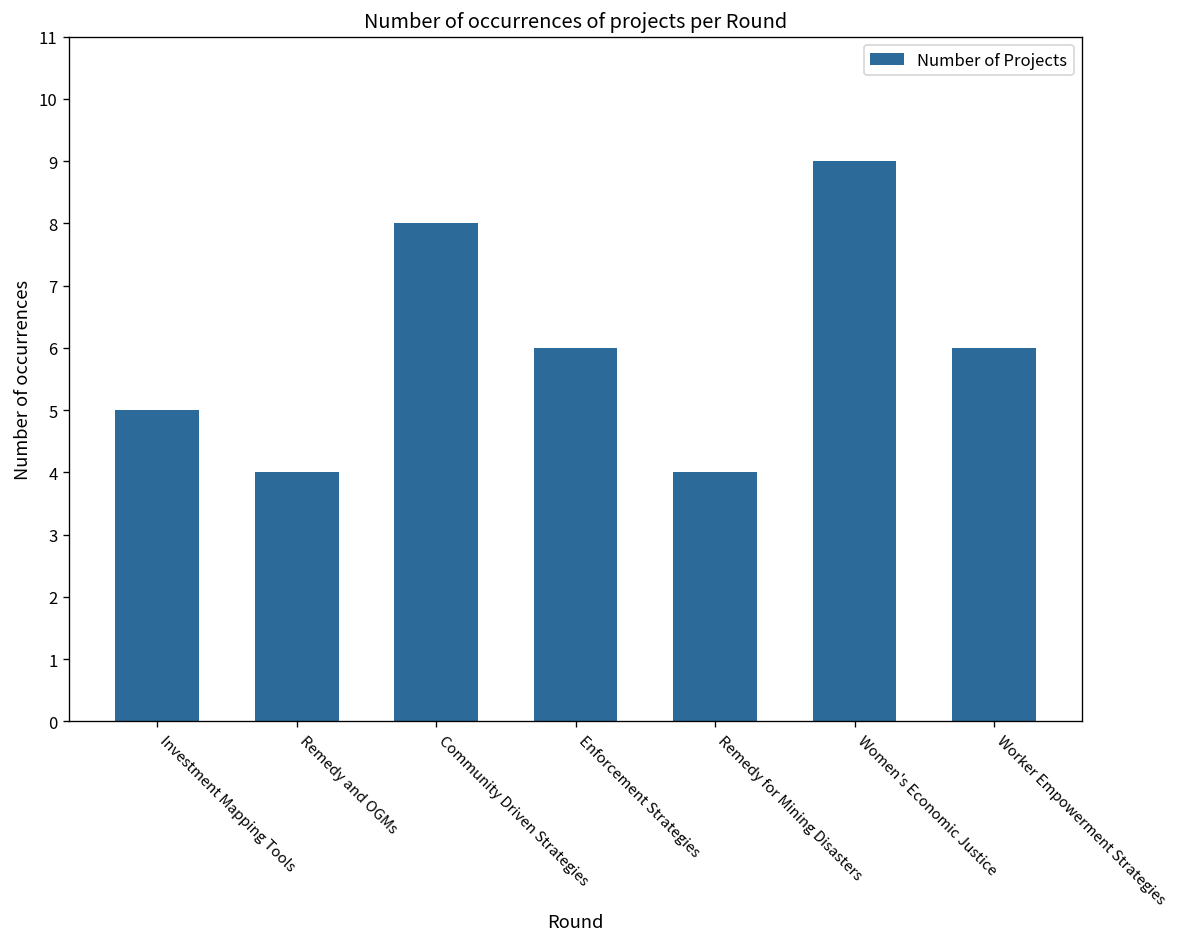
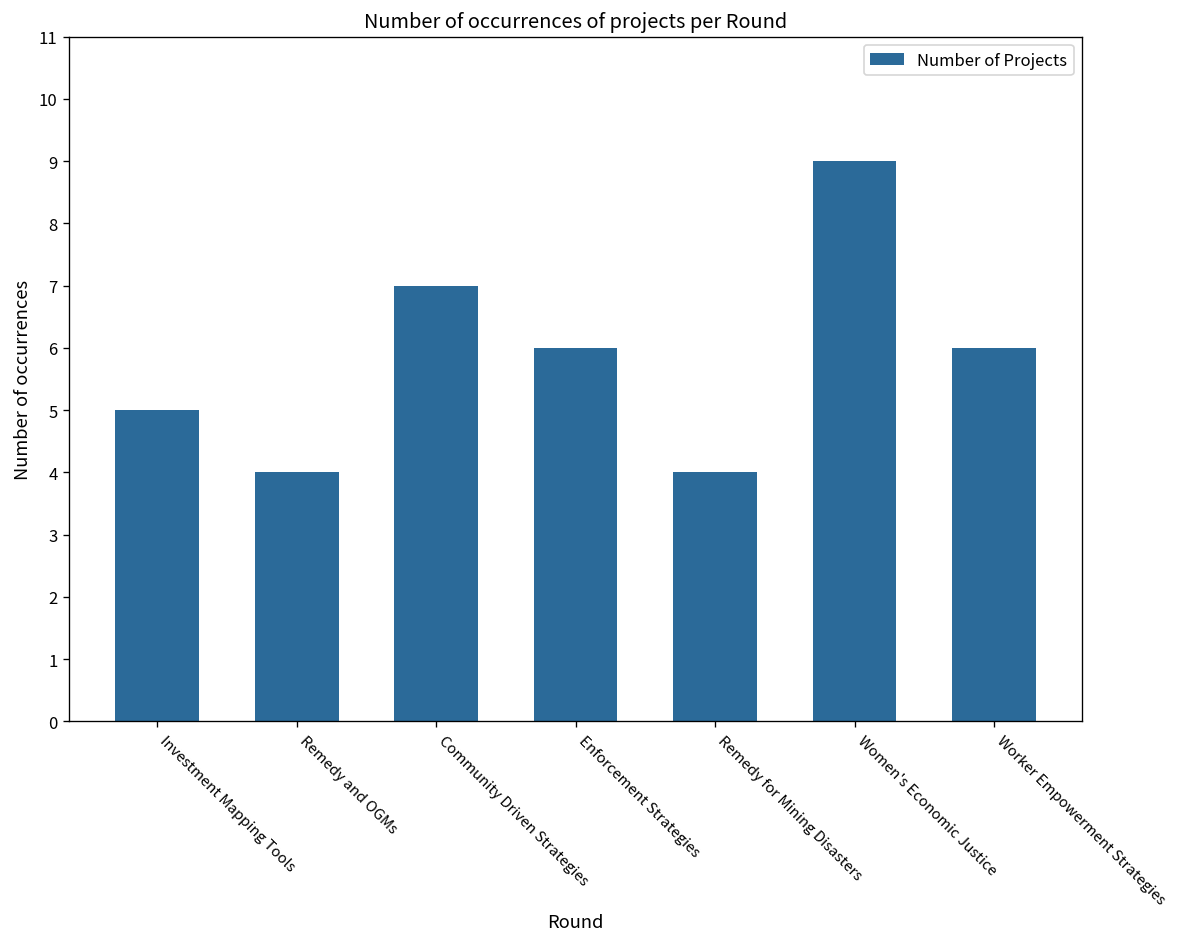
  {
    "Investment Mapping Tools": 5,
    "Remedy and OGMs": 4,
-   "Community Driven Strategies": 8,
+   "Community Driven Strategies": 7,
    "Enforcement Strategies": 6,
    "Remedy for Mining Disasters": 4,
    "Women's Economic Justice": 9,
    "Worker Empowerment Strategies": 6
  }
